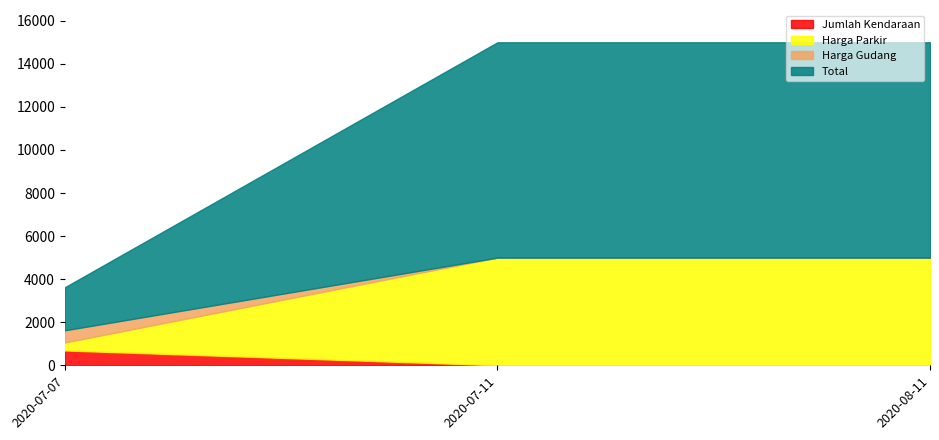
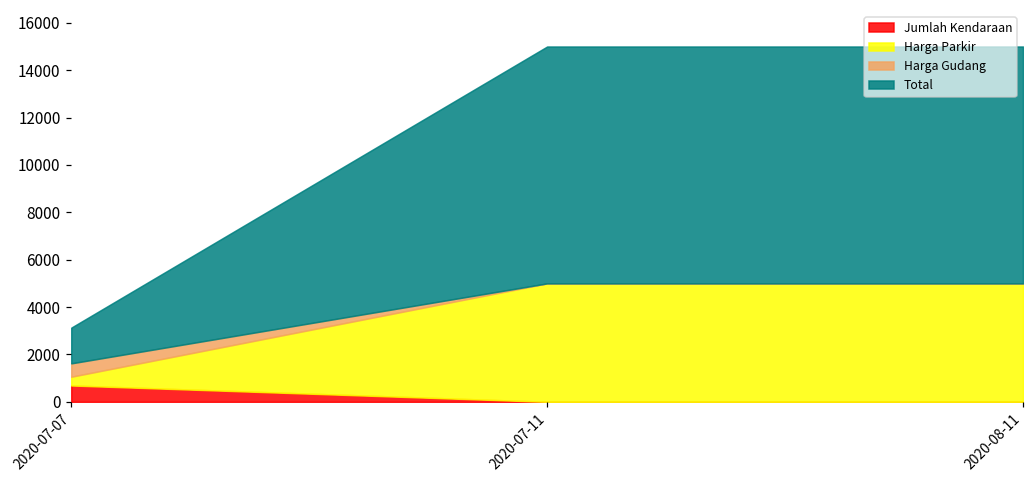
  {
    "Jumlah Kendaraan": {
      "2020-07-07": 700
    },
    "Harga Parkir": {
      "2020-07-07": 400
    },
    "Harga Gudang": {
      "2020-07-07": 600
    },
    "Total": {
-     "2020-07-07": 2000,
+     "2020-07-07": 1500,
      "2020-07-11": 10000,
      "2020-08-11": 10000
    }
  }
